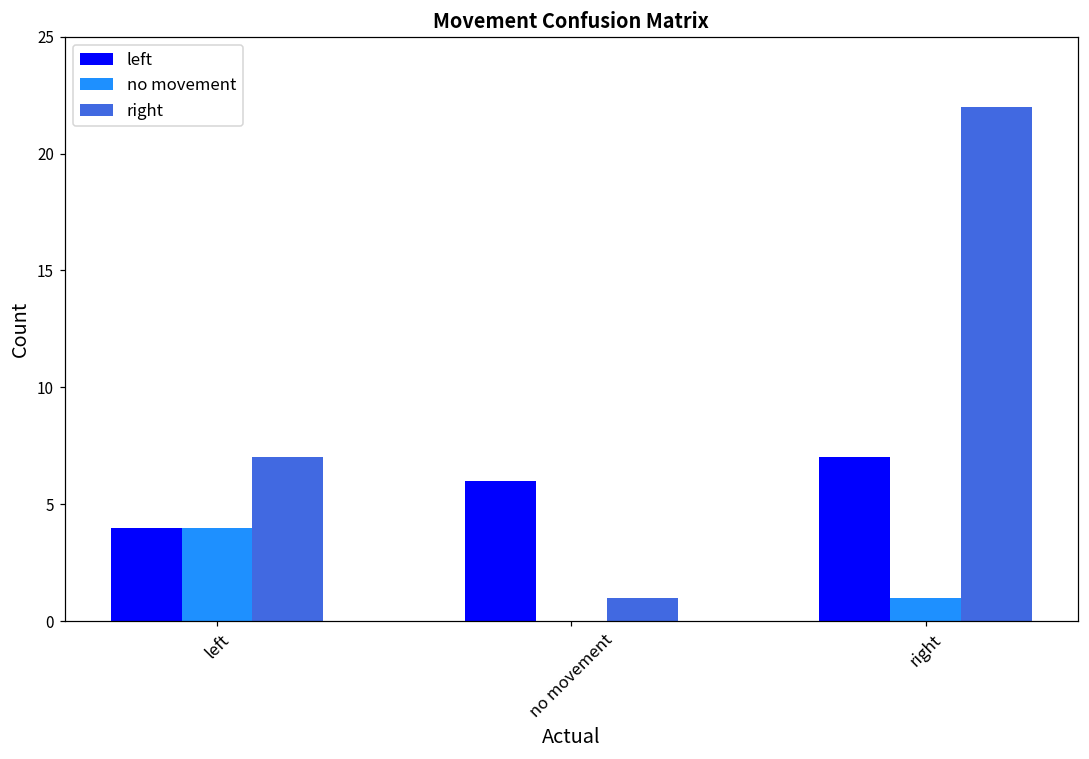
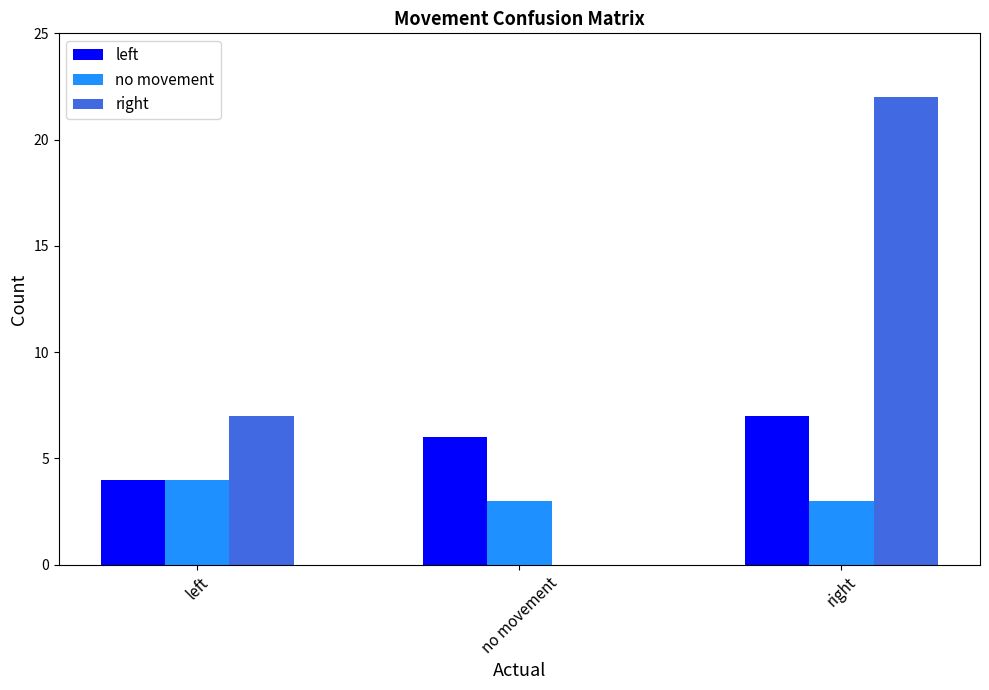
  {
    "left": {
      "left": 4,
      "no movement": 6,
      "right": 7
    },
    "no movement": {
      "left": 4,
-     "no movement": 0,
-     "right": 1
+     "no movement": 3,
+     "right": 3
    },
    "right": {
      "left": 7,
-     "no movement": 1,
+     "no movement": 0,
      "right": 22
    }
  }
